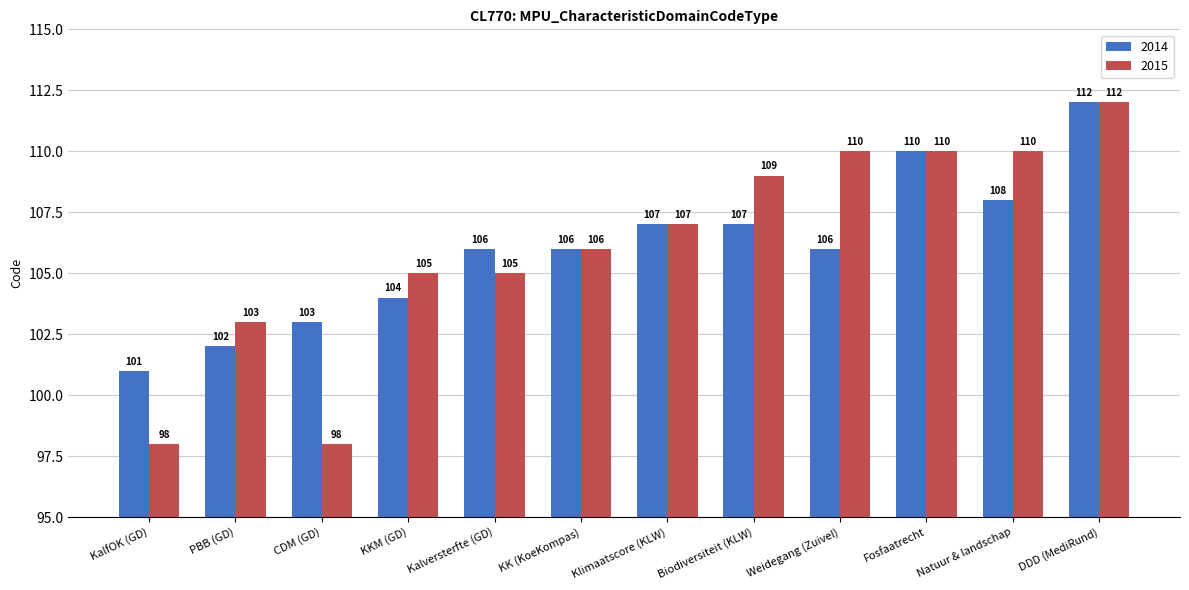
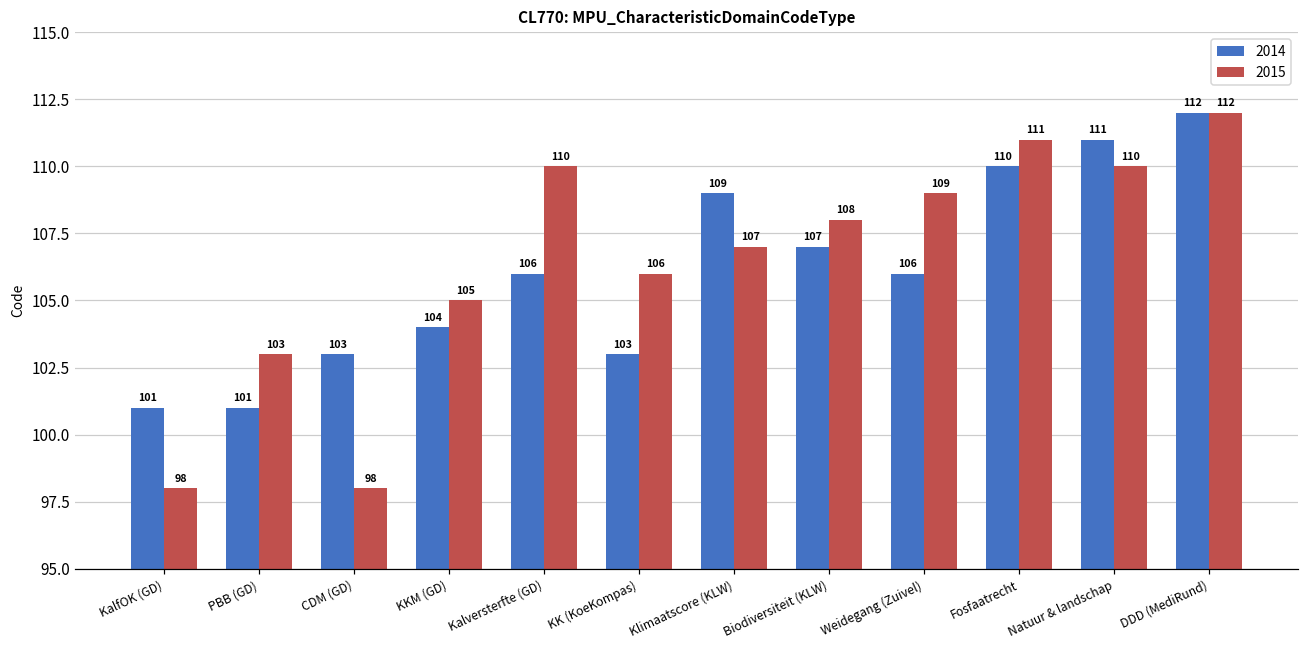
  {
    "2014": {
      "KalfOK (GD)": 101,
-     "PBB (GD)": 102,
+     "PBB (GD)": 101,
      "CDM (GD)": 103,
      "KKM (GD)": 104,
      "Kalversterfte (GD)": 106,
-     "KK (KoeKompas)": 106,
-     "Klimaatscore (KLW)": 107,
+     "KK (KoeKompas)": 103,
+     "Klimaatscore (KLW)": 109,
      "Biodiversiteit (KLW)": 107,
      "Weidegang (Zuivel)": 106,
      "Fosfaatrecht": 110,
-     "Natuur & landschap": 108,
+     "Natuur & landschap": 111,
      "DDD (MediRund)": 112
    },
    "2015": {
      "KalfOK (GD)": 98,
      "PBB (GD)": 103,
      "CDM (GD)": 98,
      "KKM (GD)": 105,
-     "Kalversterfte (GD)": 105,
+     "Kalversterfte (GD)": 110,
      "KK (KoeKompas)": 106,
      "Klimaatscore (KLW)": 107,
-     "Biodiversiteit (KLW)": 109,
-     "Weidegang (Zuivel)": 110,
-     "Fosfaatrecht": 110,
+     "Biodiversiteit (KLW)": 108,
+     "Weidegang (Zuivel)": 109,
+     "Fosfaatrecht": 111,
      "Natuur & landschap": 110,
      "DDD (MediRund)": 112
    }
  }
